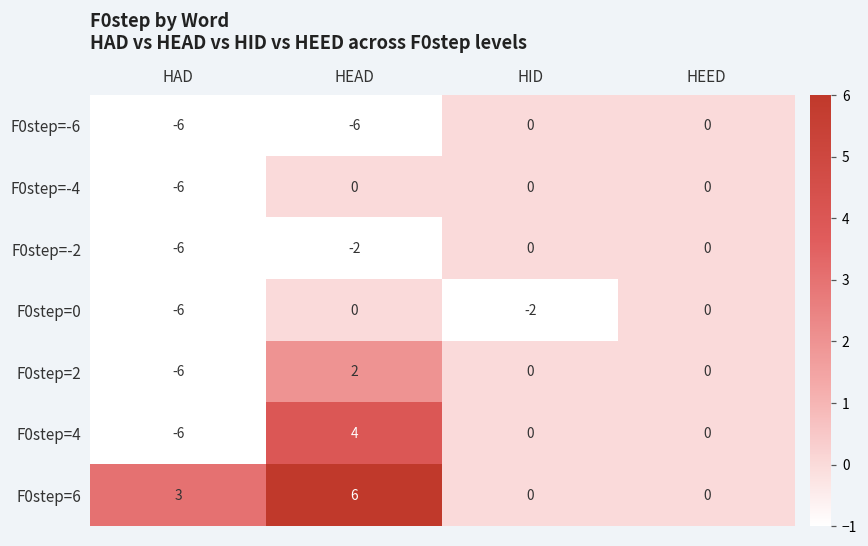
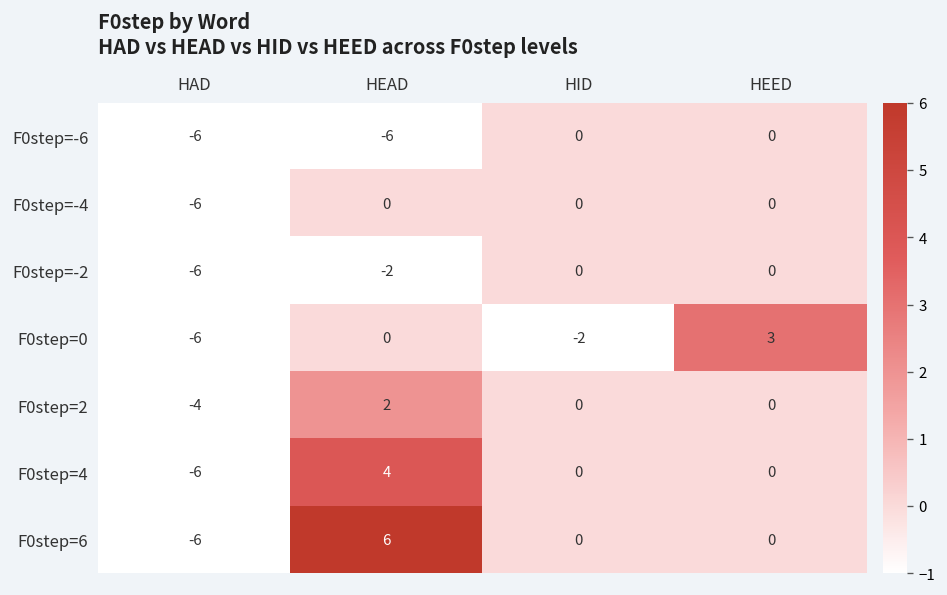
  {
    "F0step=-6": {
      "HAD": -6,
      "HEAD": -6,
      "HID": 0,
      "HEED": 0
    },
    "F0step=-4": {
      "HAD": -6,
      "HEAD": 0,
      "HID": 0,
      "HEED": 0
    },
    "F0step=-2": {
      "HAD": -6,
      "HEAD": -2,
      "HID": 0,
      "HEED": 0
    },
    "F0step=0": {
      "HAD": -6,
      "HEAD": 0,
      "HID": -2,
-     "HEED": 0
+     "HEED": 3
    },
    "F0step=2": {
-     "HAD": -6,
+     "HAD": -4,
      "HEAD": 2,
      "HID": 0,
      "HEED": 0
    },
    "F0step=4": {
      "HAD": -6,
      "HEAD": 4,
      "HID": 0,
      "HEED": 0
    },
    "F0step=6": {
-     "HAD": 3,
+     "HAD": -6,
      "HEAD": 6,
      "HID": 0,
      "HEED": 0
    }
  }
